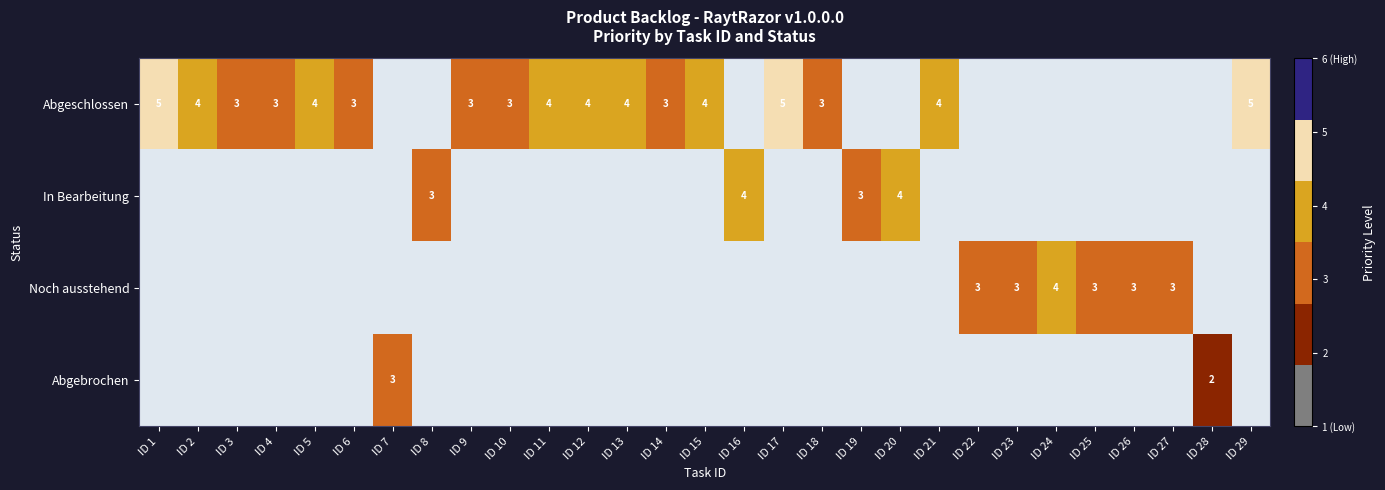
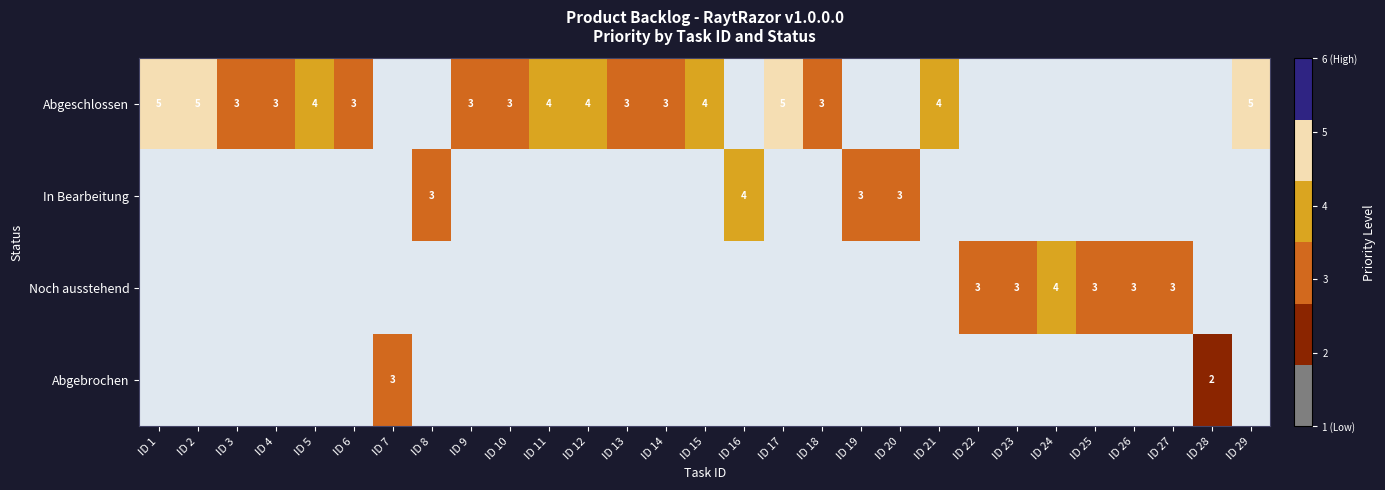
  {
    "Abgeschlossen": {
      "ID 1": 5,
-     "ID 2": 4,
+     "ID 2": 5,
      "ID 3": 3,
      "ID 4": 3,
      "ID 5": 4,
      "ID 6": 3,
      "ID 9": 3,
      "ID 10": 3,
      "ID 11": 4,
      "ID 12": 4,
-     "ID 13": 4,
+     "ID 13": 3,
      "ID 14": 3,
      "ID 15": 4,
      "ID 17": 5,
      "ID 18": 3,
      "ID 21": 4,
      "ID 29": 5
    },
    "In Bearbeitung": {
      "ID 8": 3,
      "ID 16": 4,
      "ID 19": 3,
-     "ID 20": 4
+     "ID 20": 3
    },
    "Noch ausstehend": {
      "ID 22": 3,
      "ID 23": 3,
      "ID 24": 4,
      "ID 25": 3,
      "ID 26": 3,
      "ID 27": 3
    },
    "Abgebrochen": {
      "ID 7": 3,
      "ID 28": 2
    }
  }
